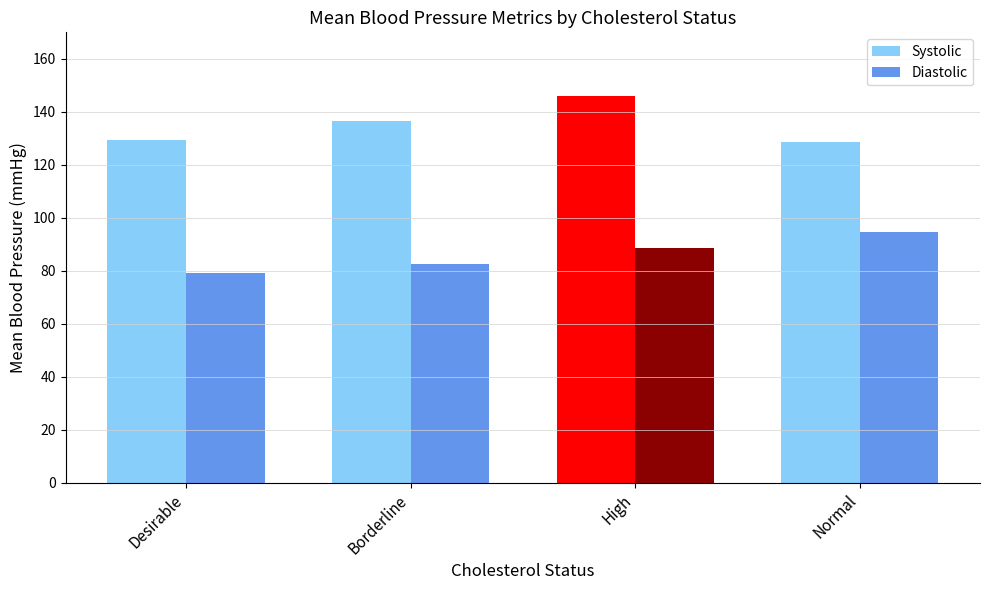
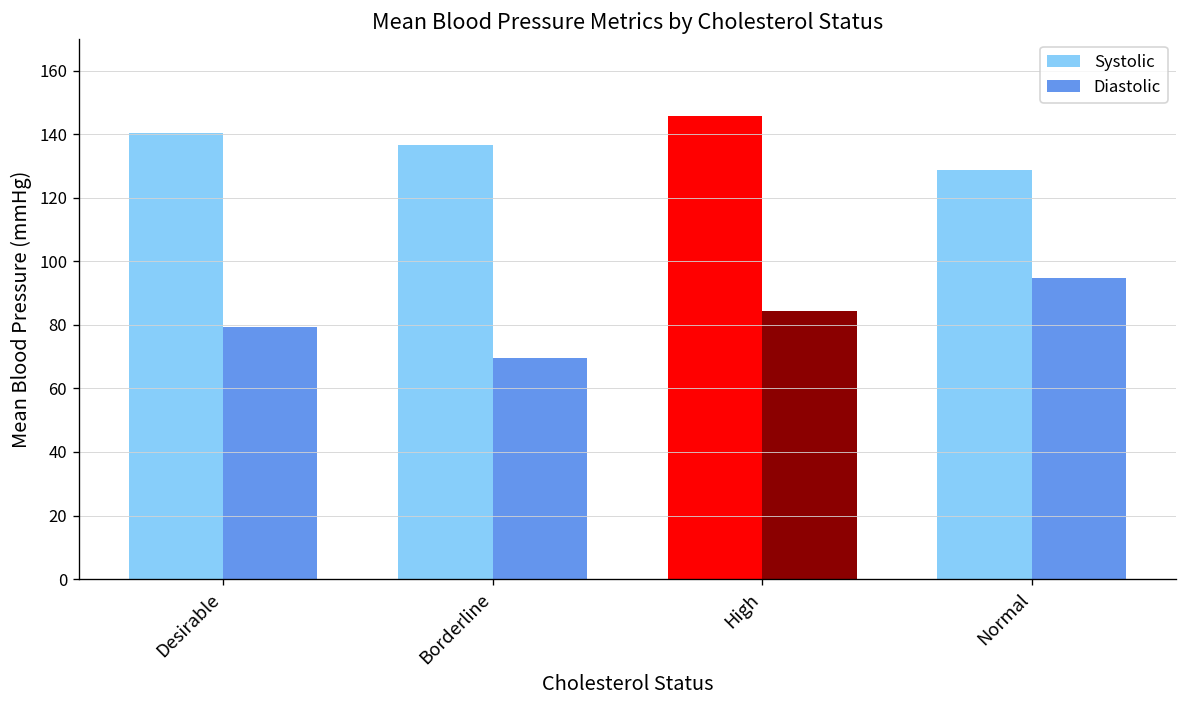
  {
    "Systolic": {
-     "Desirable": 129,
+     "Desirable": 140,
      "Borderline": 137,
      "High": 146,
      "Normal": 129
    },
    "Diastolic": {
      "Desirable": 79,
-     "Borderline": 82,
-     "High": 89,
+     "Borderline": 70,
+     "High": 85,
      "Normal": 95
    }
  }
